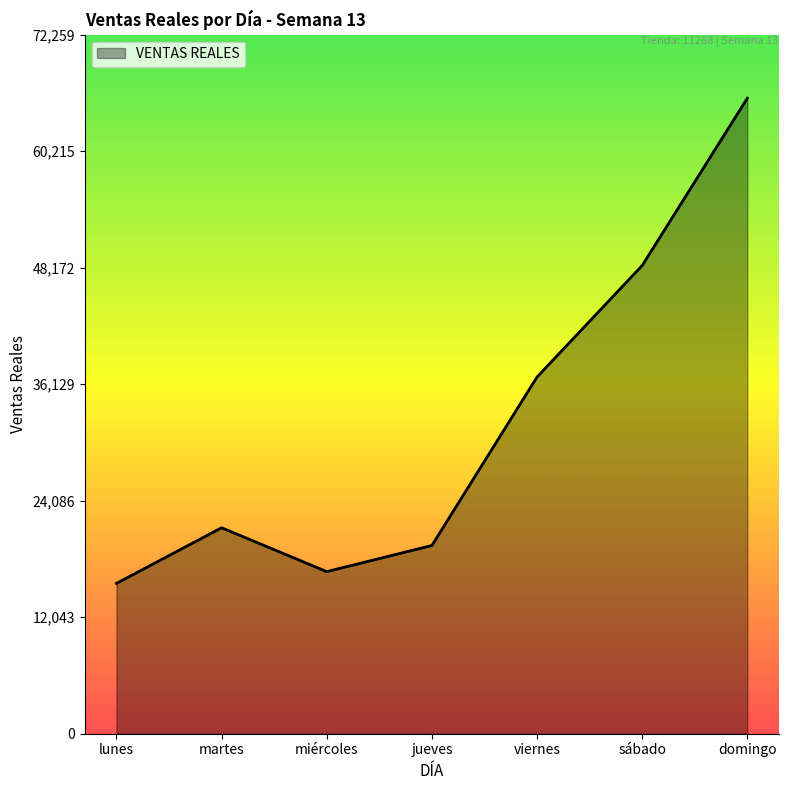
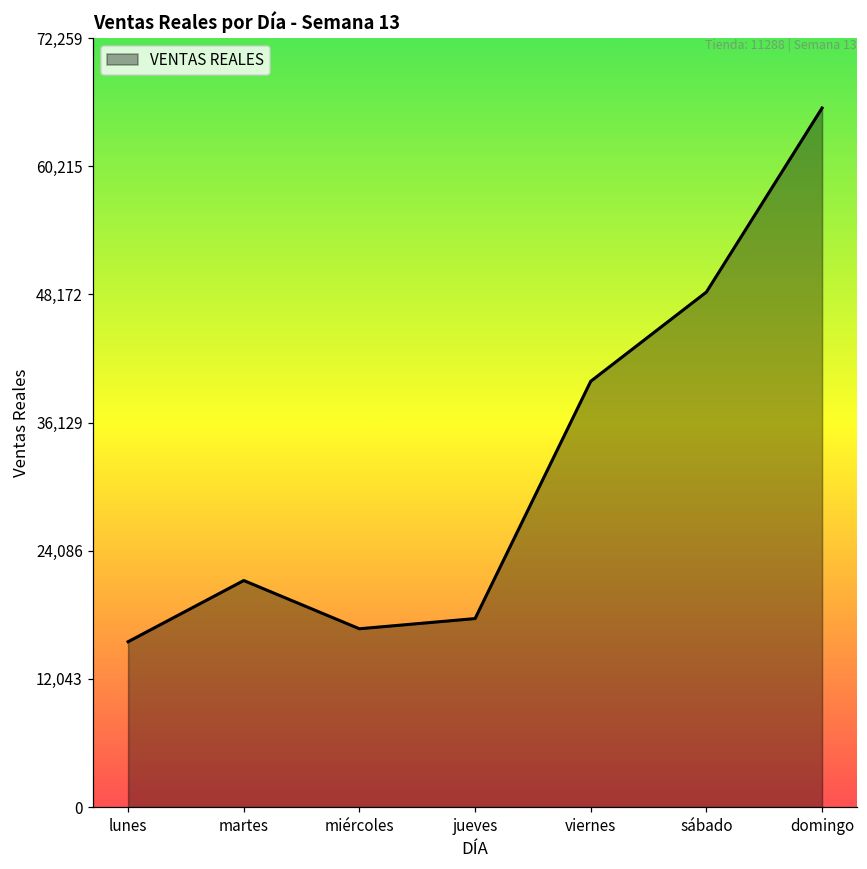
  {
    "lunes": "16,000",
    "martes": "21,000",
    "miércoles": "17,000",
-   "jueves": "19,000",
-   "viernes": "37,000",
+   "jueves": "18,000",
+   "viernes": "40,000",
    "sábado": "48,000",
    "domingo": "66,000"
  }
